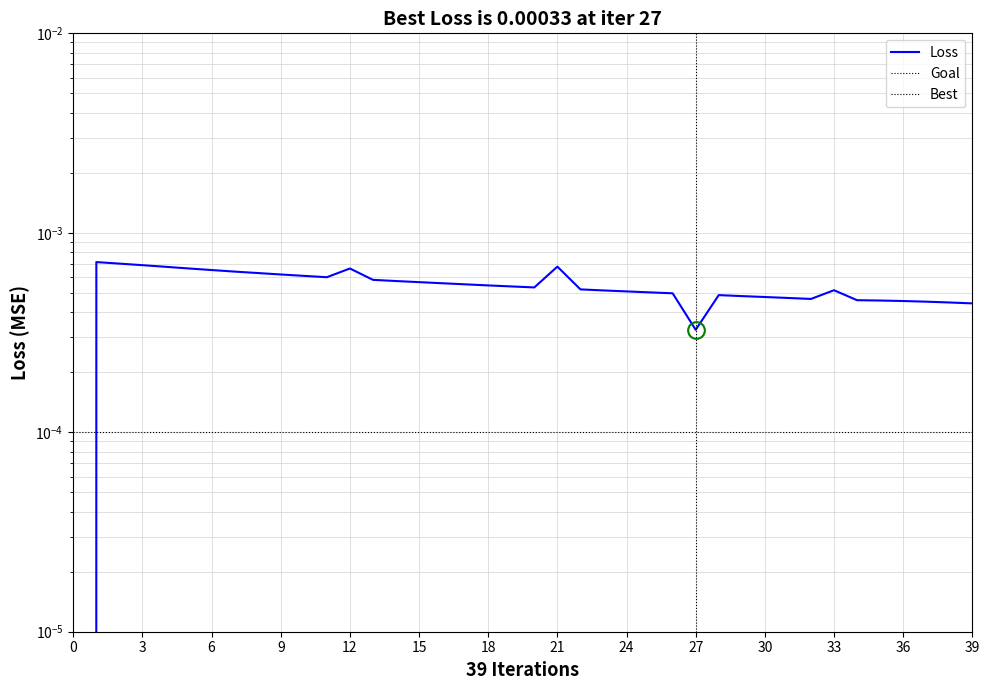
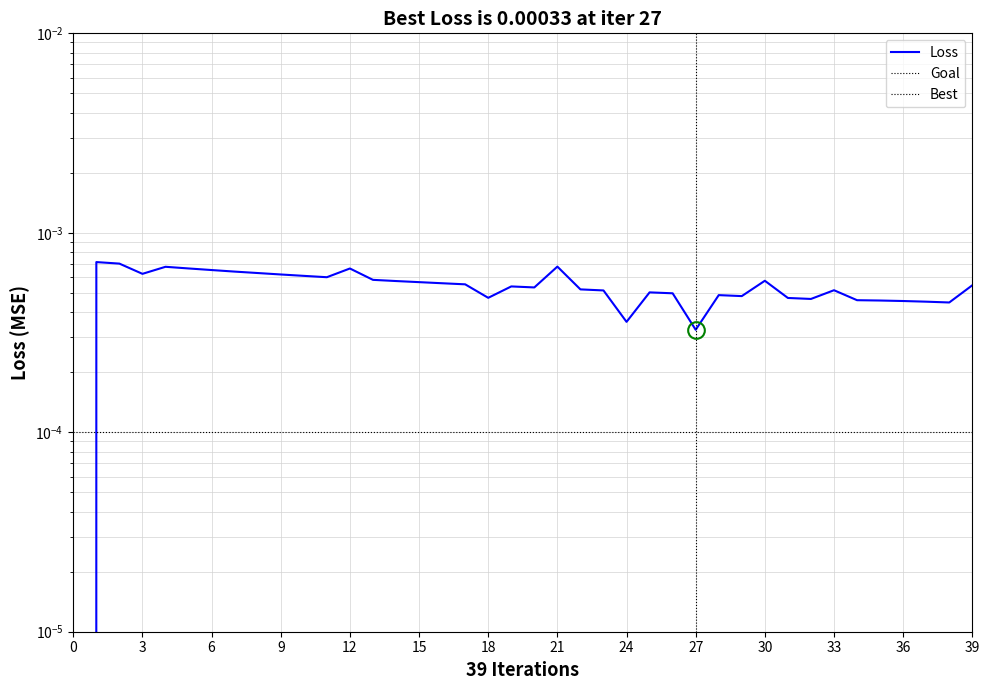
  {
    "Loss": {
-     "3": 0.00069,
+     "3": 0.00062,
      "6": 0.00065,
      "9": 0.00062,
      "12": 0.00066,
      "15": 0.00057,
-     "18": 0.00054,
+     "18": 0.00047,
      "21": 0.00068,
-     "24": 0.00051,
-     "30": 0.00048,
+     "24": 0.00036,
+     "30": 0.00057,
      "33": 0.00052,
      "36": 0.00045,
-     "39": 0.00044
+     "39": 0.00055
    }
  }
